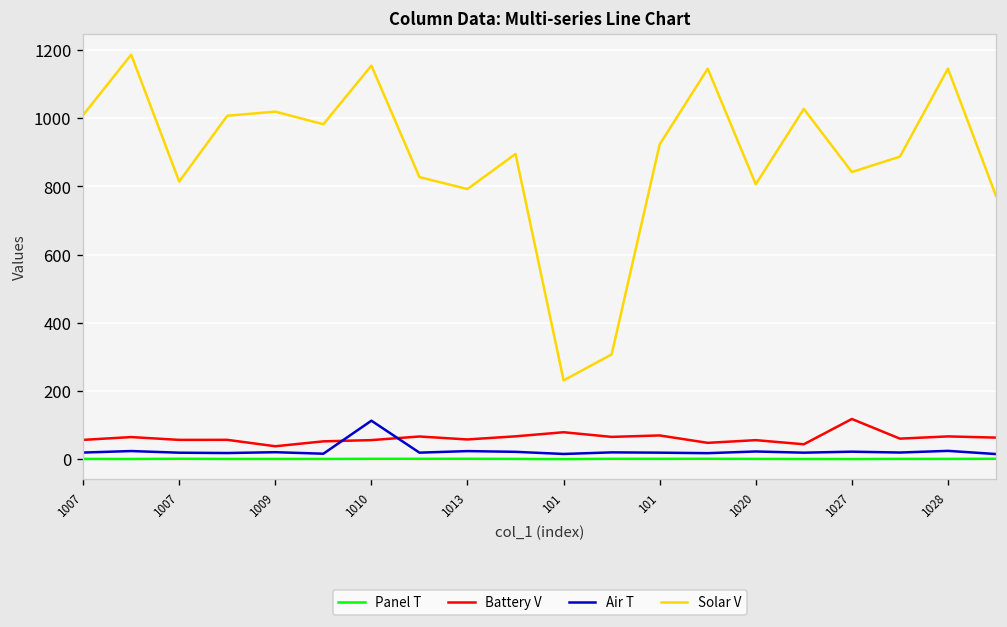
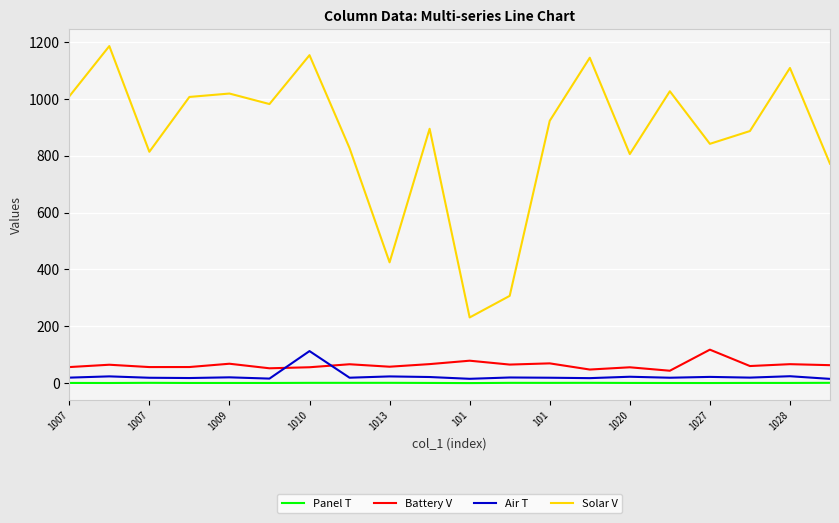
  {
    "Panel T": {
      "1009": 0,
      "1010": 0,
      "1013": 0,
      "1020": 0,
      "1027": 0,
      "1028": 0
    },
    "Battery V": {
-     "1009": 40,
+     "1009": 70,
      "1010": 60,
      "1013": 60,
      "1020": 60,
      "1027": 120,
      "1028": 70
    },
    "Air T": {
      "1009": 20,
      "1010": 110,
      "1013": 20,
      "1020": 20,
      "1027": 20,
      "1028": 20
    },
    "Solar V": {
      "1009": 1020,
      "1010": 1150,
-     "1013": 790,
+     "1013": 430,
      "1020": 810,
      "1027": 840,
-     "1028": 1150
+     "1028": 1110
    }
  }
